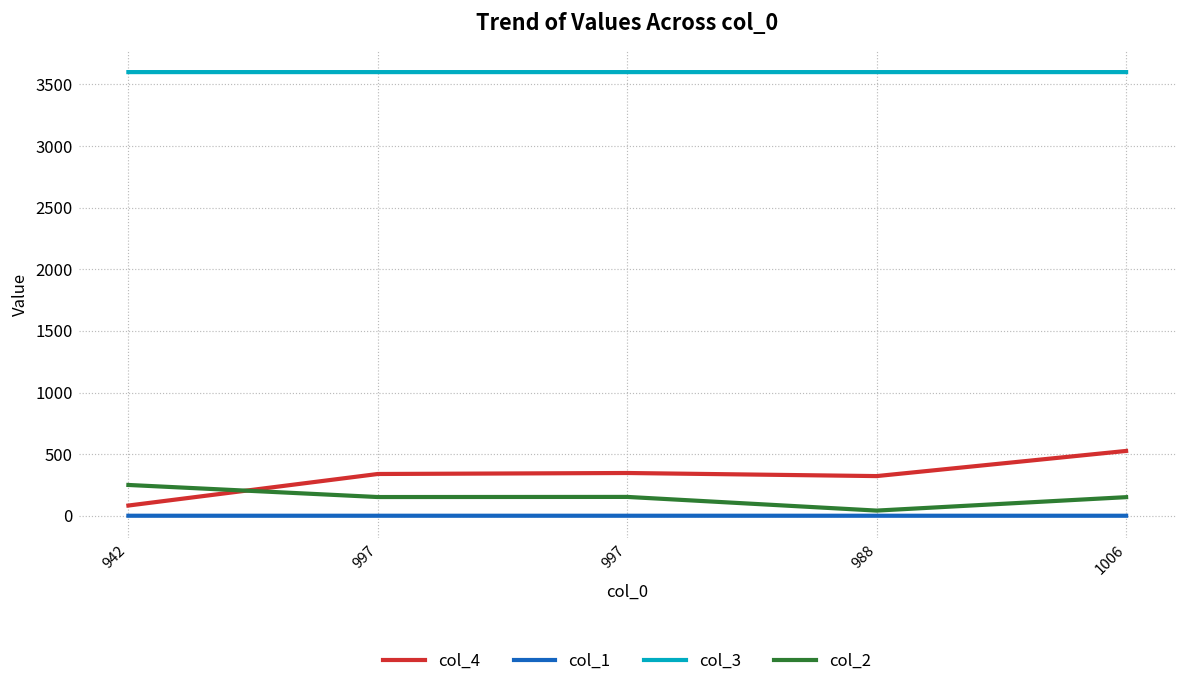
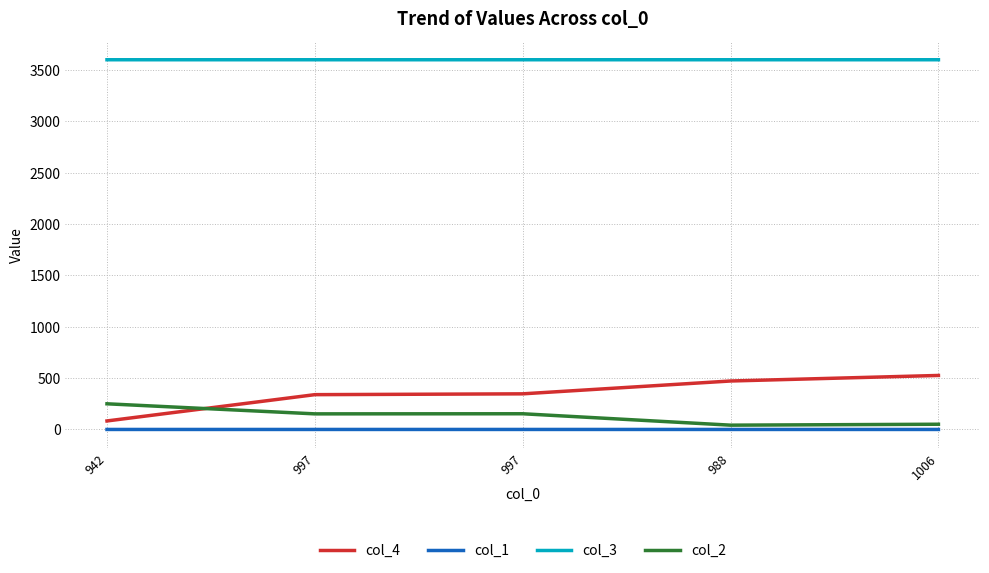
  {
    "col_4": {
      "942": 80,
-     "988": 320,
+     "988": 470,
      "1006": 530
    },
    "col_1": {
      "942": 0,
      "988": 0,
      "1006": 0
    },
    "col_3": {
      "942": 3600,
      "988": 3600,
      "1006": 3600
    },
    "col_2": {
      "942": 250,
      "988": 40,
-     "1006": 150
+     "1006": 50
    }
  }
